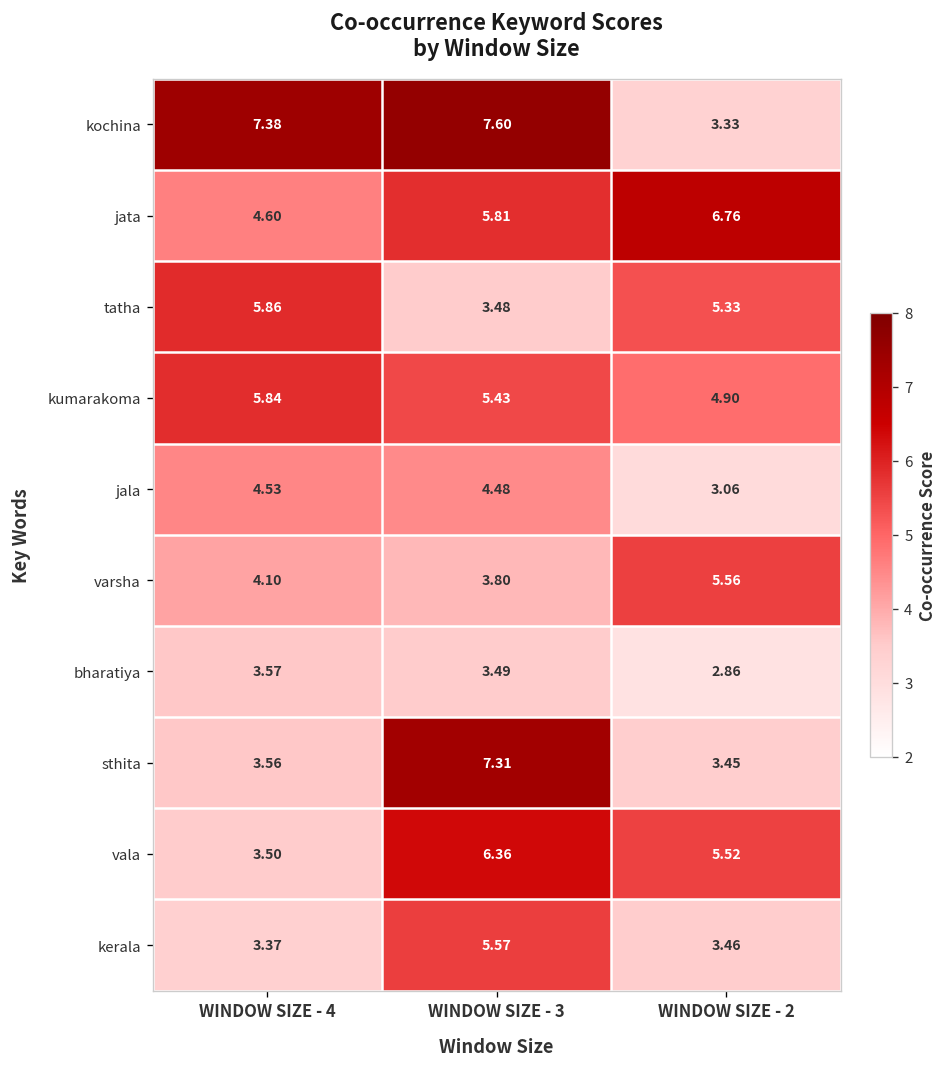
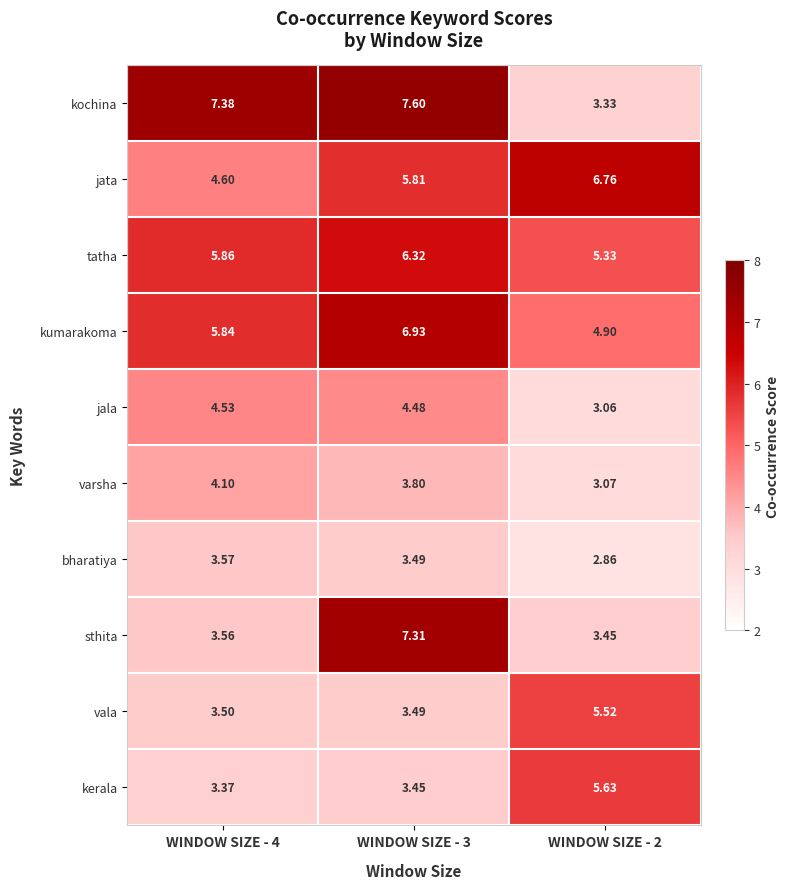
  {
    "kochina": {
      "WINDOW SIZE - 4": 7.38,
      "WINDOW SIZE - 3": 7.60,
      "WINDOW SIZE - 2": 3.33
    },
    "jata": {
      "WINDOW SIZE - 4": 4.60,
      "WINDOW SIZE - 3": 5.81,
      "WINDOW SIZE - 2": 6.76
    },
    "tatha": {
      "WINDOW SIZE - 4": 5.86,
-     "WINDOW SIZE - 3": 3.48,
+     "WINDOW SIZE - 3": 6.32,
      "WINDOW SIZE - 2": 5.33
    },
    "kumarakoma": {
      "WINDOW SIZE - 4": 5.84,
-     "WINDOW SIZE - 3": 5.43,
+     "WINDOW SIZE - 3": 6.93,
      "WINDOW SIZE - 2": 4.90
    },
    "jala": {
      "WINDOW SIZE - 4": 4.53,
      "WINDOW SIZE - 3": 4.48,
      "WINDOW SIZE - 2": 3.06
    },
    "varsha": {
      "WINDOW SIZE - 4": 4.10,
      "WINDOW SIZE - 3": 3.80,
-     "WINDOW SIZE - 2": 5.56
+     "WINDOW SIZE - 2": 3.07
    },
    "bharatiya": {
      "WINDOW SIZE - 4": 3.57,
      "WINDOW SIZE - 3": 3.49,
      "WINDOW SIZE - 2": 2.86
    },
    "sthita": {
      "WINDOW SIZE - 4": 3.56,
      "WINDOW SIZE - 3": 7.31,
      "WINDOW SIZE - 2": 3.45
    },
    "vala": {
      "WINDOW SIZE - 4": 3.50,
-     "WINDOW SIZE - 3": 6.36,
+     "WINDOW SIZE - 3": 3.49,
      "WINDOW SIZE - 2": 5.52
    },
    "kerala": {
      "WINDOW SIZE - 4": 3.37,
-     "WINDOW SIZE - 3": 5.57,
-     "WINDOW SIZE - 2": 3.46
+     "WINDOW SIZE - 3": 3.45,
+     "WINDOW SIZE - 2": 5.63
    }
  }
